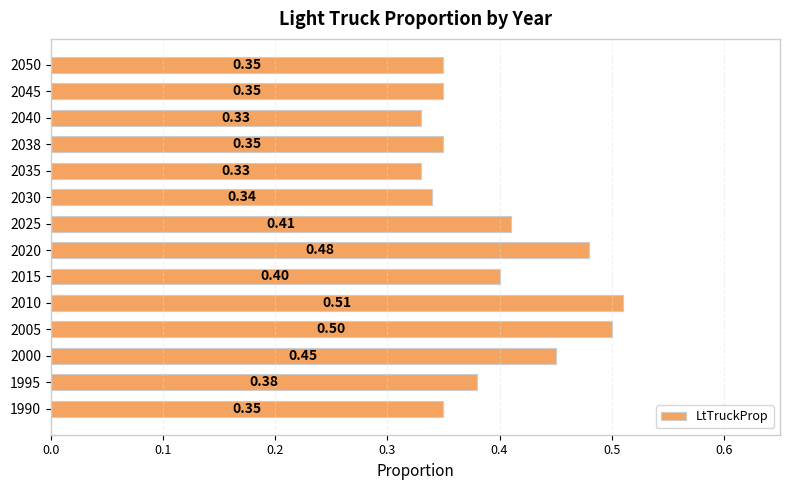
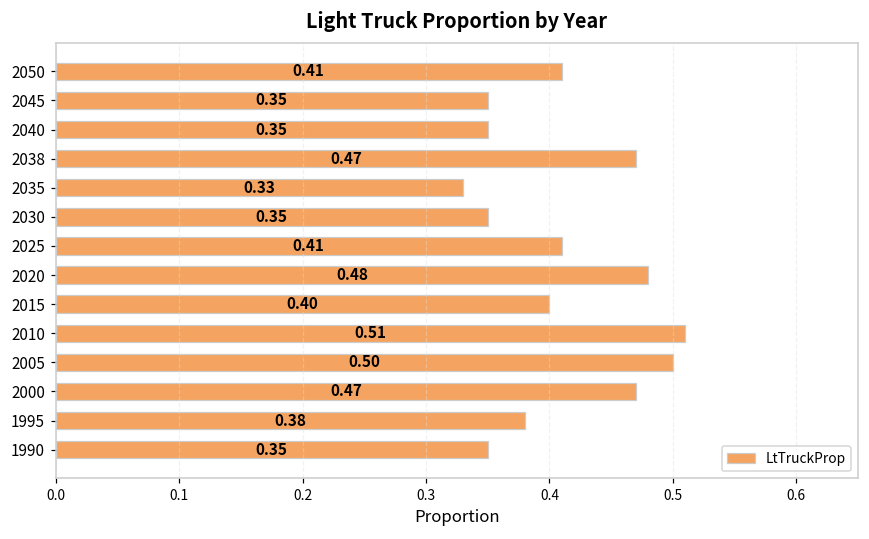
  {
-   "2050": 0.35,
+   "2050": 0.41,
    "2045": 0.35,
-   "2040": 0.33,
-   "2038": 0.35,
+   "2040": 0.35,
+   "2038": 0.47,
    "2035": 0.33,
-   "2030": 0.34,
+   "2030": 0.35,
    "2025": 0.41,
    "2020": 0.48,
    "2015": 0.40,
    "2010": 0.51,
    "2005": 0.50,
-   "2000": 0.45,
+   "2000": 0.47,
    "1995": 0.38,
    "1990": 0.35
  }
